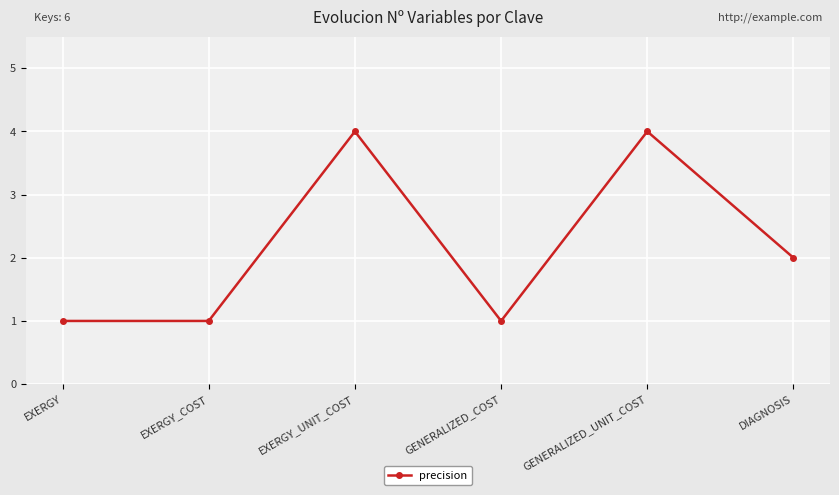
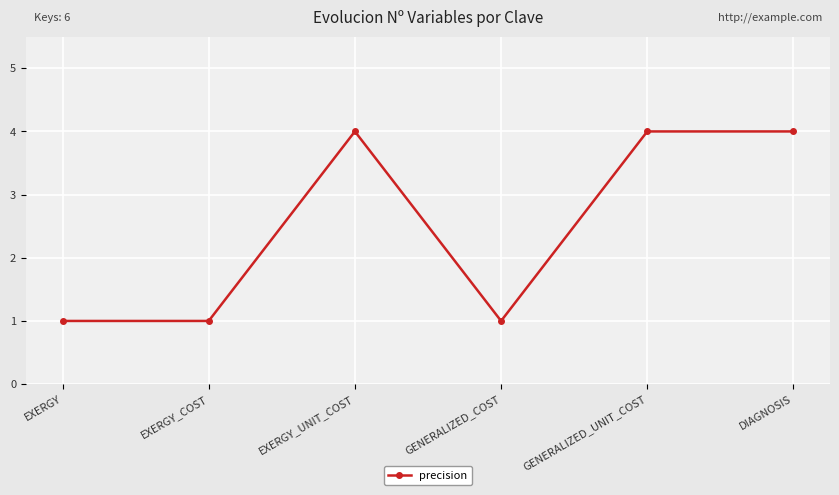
  {
    "EXERGY": 1,
    "EXERGY_COST": 1,
    "EXERGY_UNIT_COST": 4,
    "GENERALIZED_COST": 1,
    "GENERALIZED_UNIT_COST": 4,
-   "DIAGNOSIS": 2
+   "DIAGNOSIS": 4
  }
